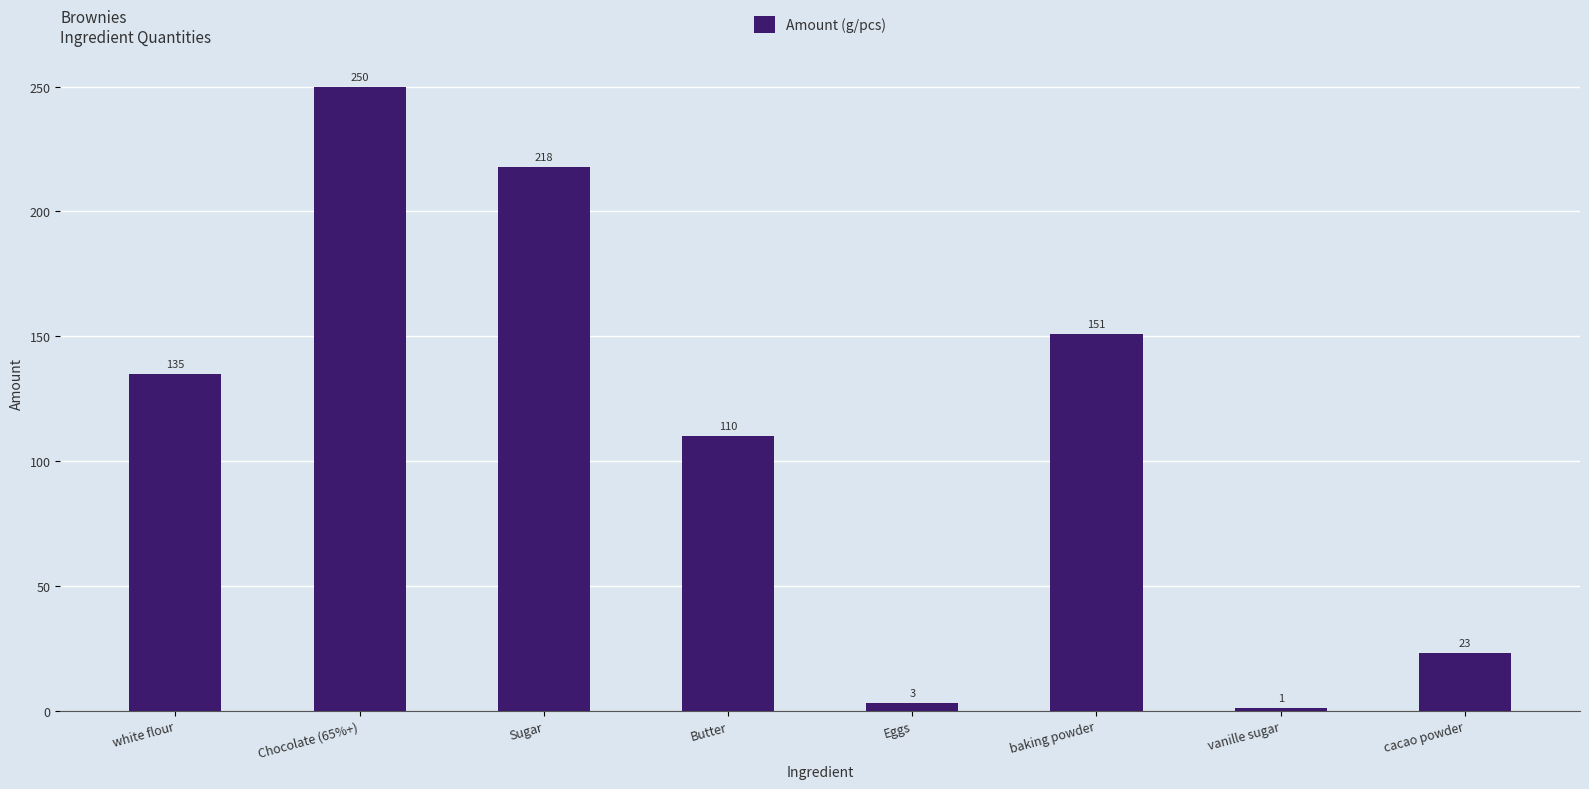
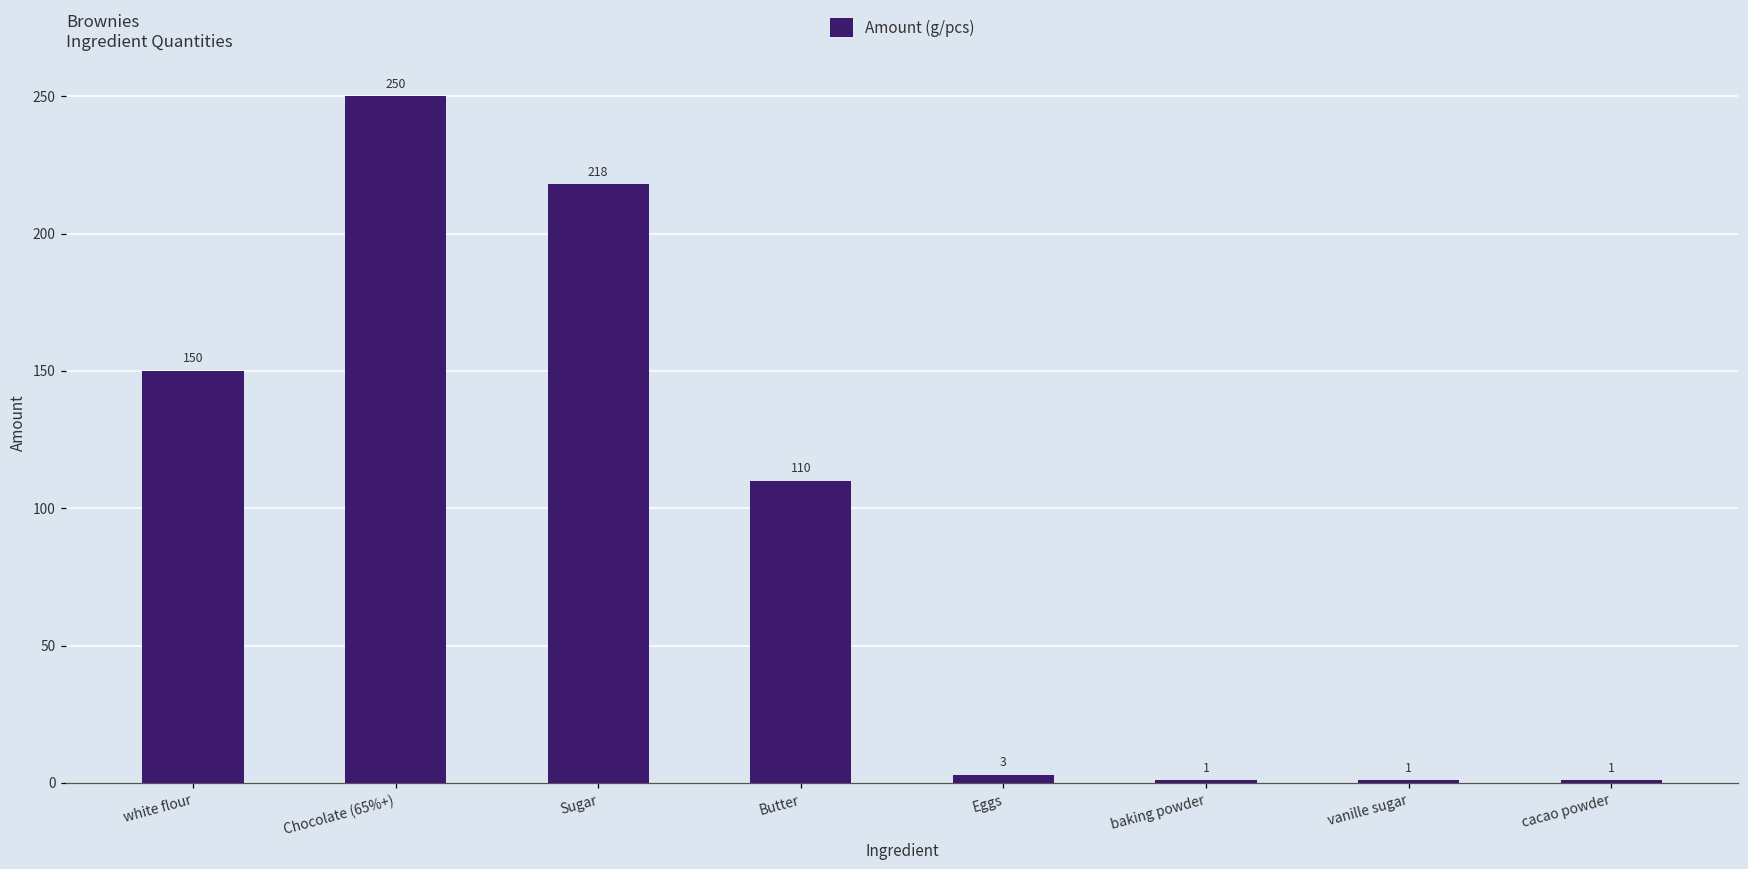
  {
-   "white flour": 135,
+   "white flour": 150,
    "Chocolate (65%+)": 250,
    "Sugar": 218,
    "Butter": 110,
    "Eggs": 3,
-   "baking powder": 151,
+   "baking powder": 1,
    "vanille sugar": 1,
-   "cacao powder": 23
+   "cacao powder": 1
  }
